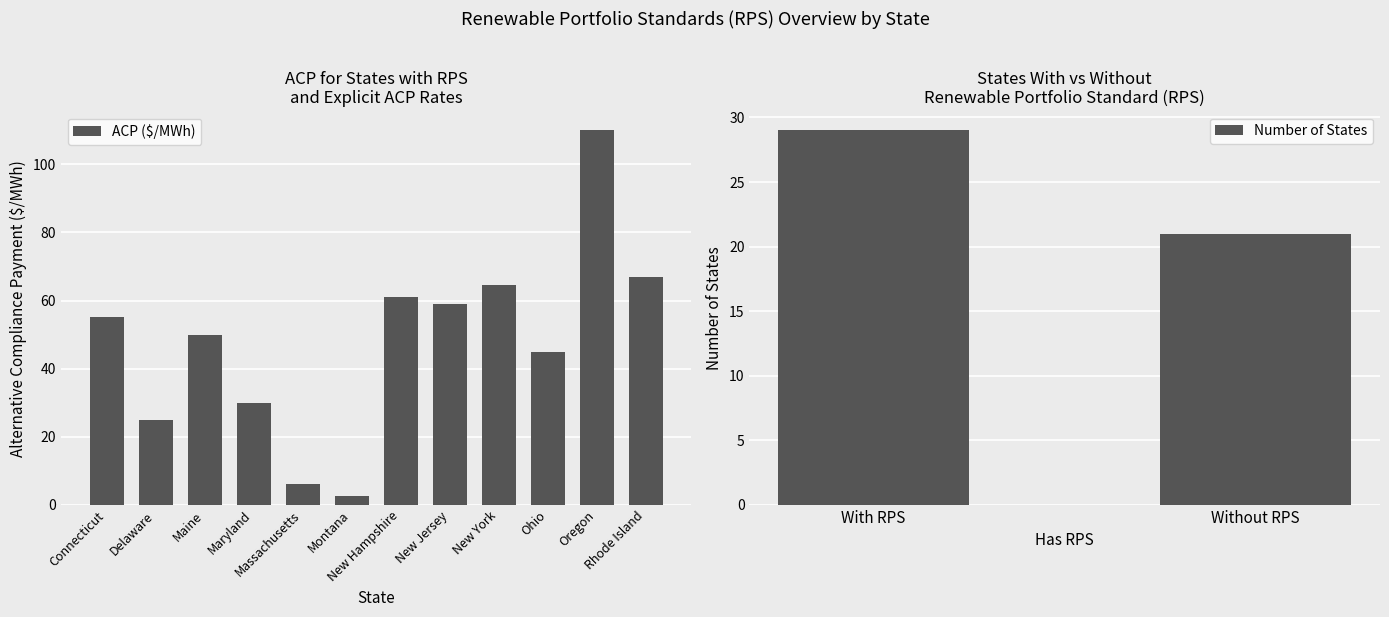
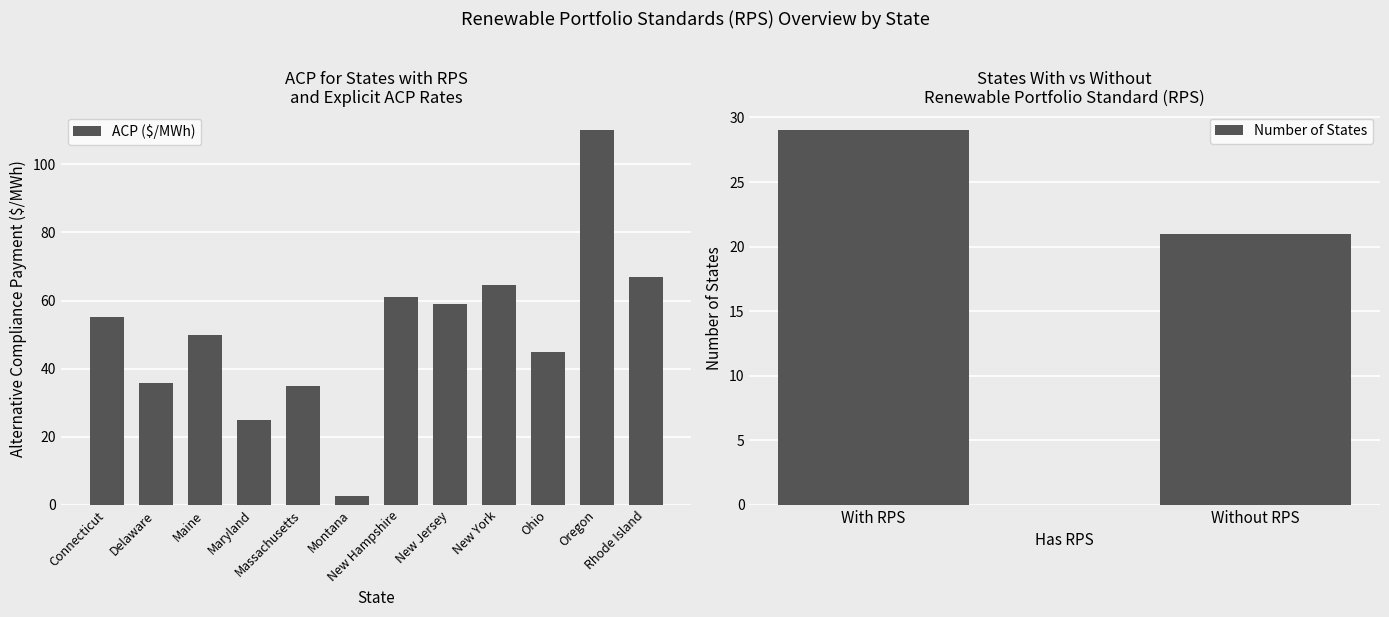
  {
    "ACP for States with RPS and Explicit ACP Rates": {
      "Connecticut": 55,
-     "Delaware": 25,
+     "Delaware": 36,
      "Maine": 50,
-     "Maryland": 30,
-     "Massachusetts": 6,
+     "Maryland": 25,
+     "Massachusetts": 35,
      "Montana": 3,
      "New Hampshire": 61,
      "New Jersey": 59,
      "New York": 65,
      "Ohio": 45,
      "Oregon": 110,
      "Rhode Island": 67
    },
    "States With vs Without Renewable Portfolio Standard (RPS)": {
      "With RPS": 29.0,
      "Without RPS": 21.0
    }
  }
